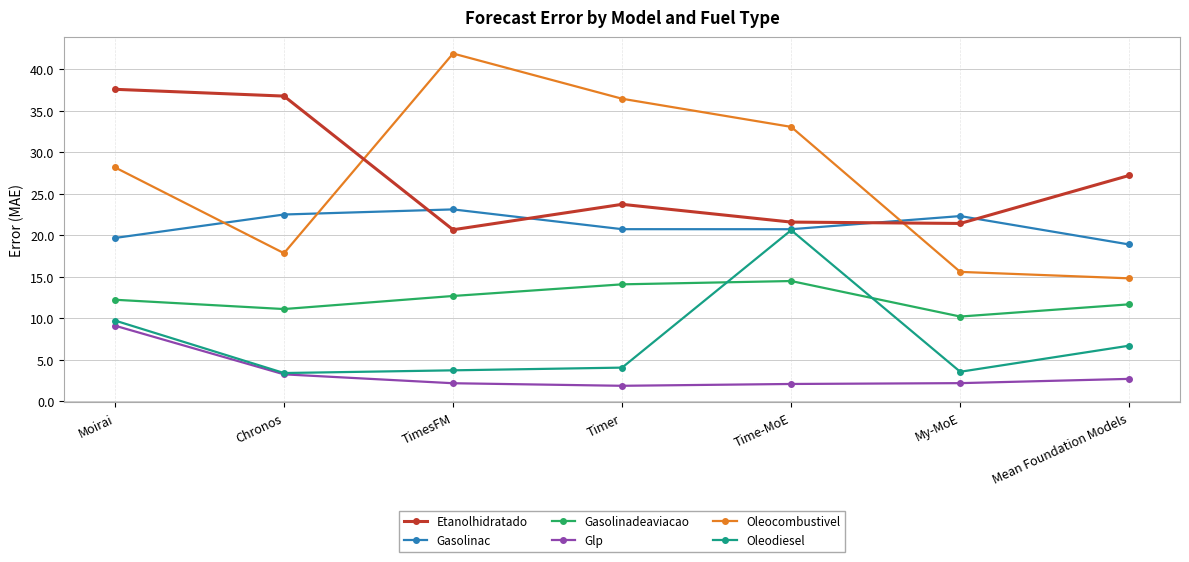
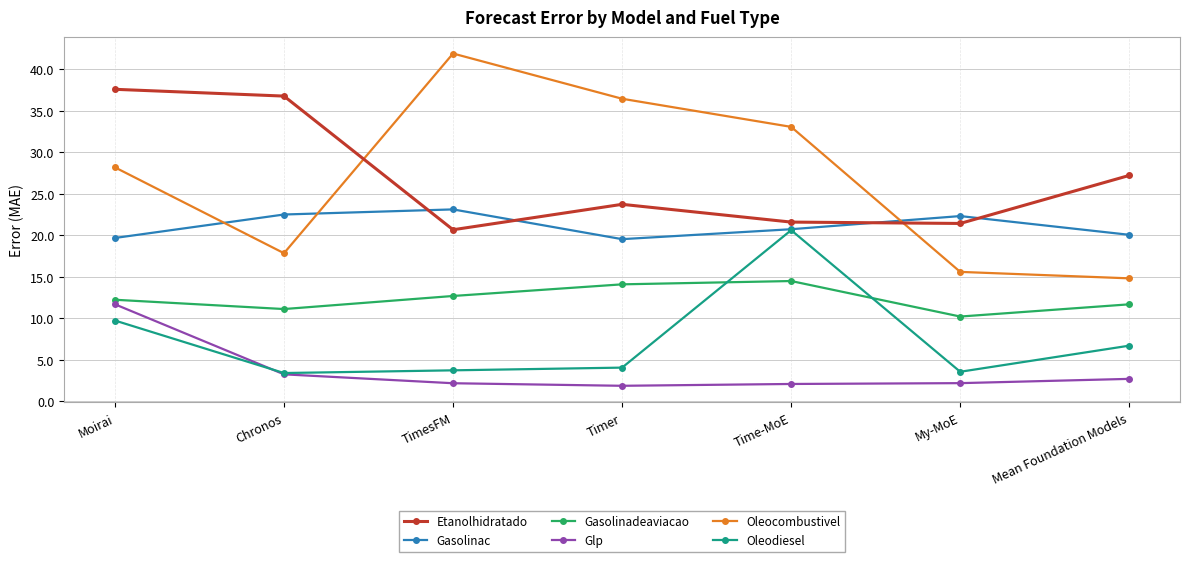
  {
    "Etanolhidratado": {
      "Moirai": 38,
      "Chronos": 37,
      "TimesFM": 21,
      "Timer": 24,
      "Time-MoE": 22,
      "My-MoE": 21,
      "Mean Foundation Models": 27
    },
    "Gasolinac": {
      "Moirai": 20,
      "Chronos": 22,
      "TimesFM": 23,
-     "Timer": 21,
+     "Timer": 20,
      "My-MoE": 22,
-     "Mean Foundation Models": 19
+     "Mean Foundation Models": 20
    },
    "Glp": {
-     "Moirai": 9,
+     "Moirai": 12,
      "TimesFM": 2,
      "Timer": 2,
      "Time-MoE": 2,
      "My-MoE": 2,
      "Mean Foundation Models": 3
    },
    "Oleocombustivel": {
      "Moirai": 28,
      "Chronos": 18,
      "TimesFM": 42,
      "Timer": 36,
      "Time-MoE": 33,
      "My-MoE": 16,
      "Mean Foundation Models": 15
    }
  }
